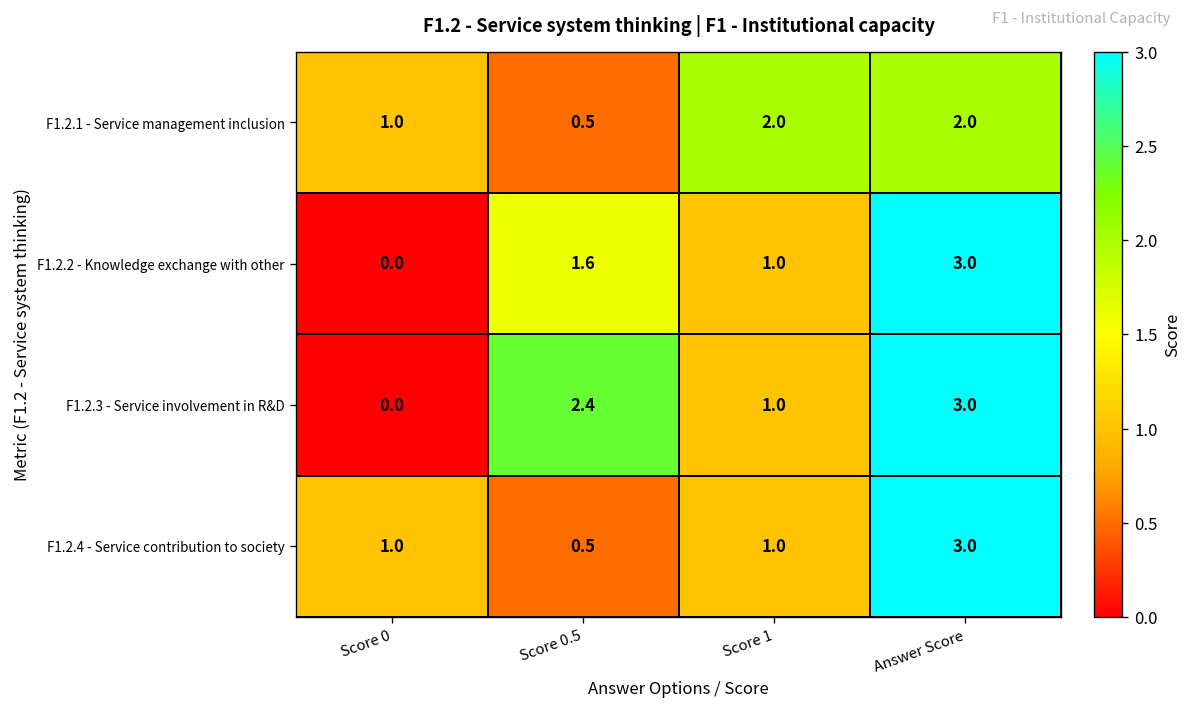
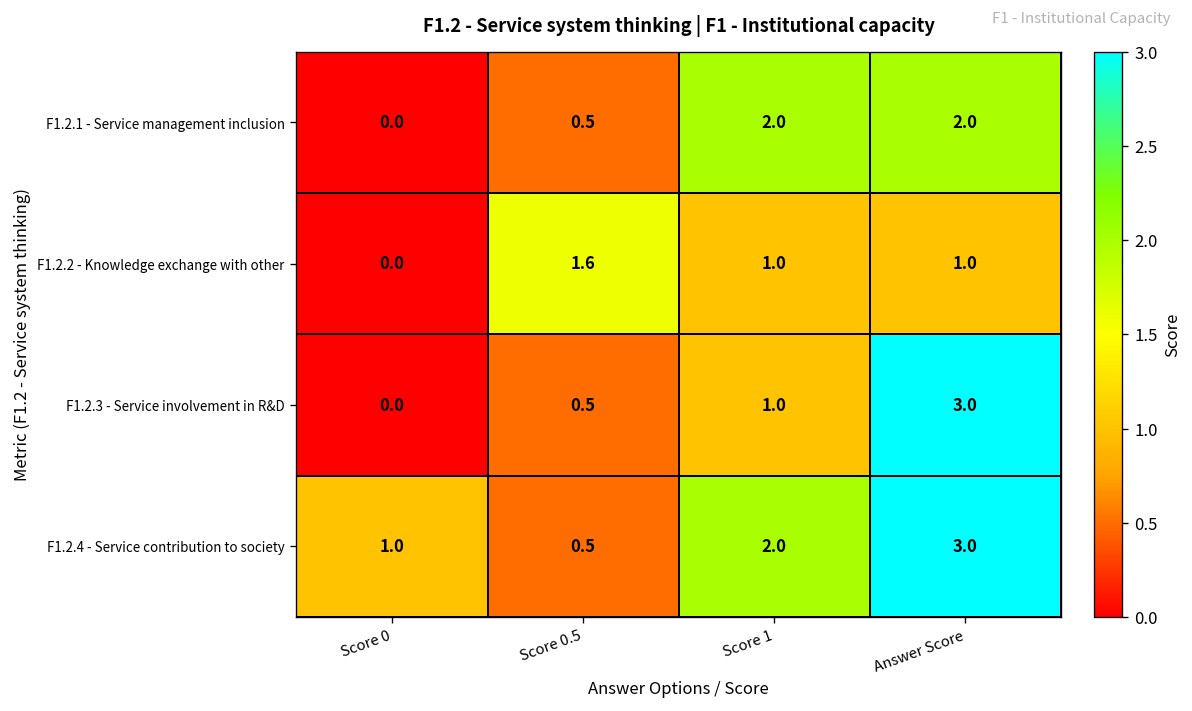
  {
    "F1.2.1 - Service management inclusion": {
-     "Score 0": 1.0,
+     "Score 0": 0.0,
      "Score 0.5": 0.5,
      "Score 1": 2.0,
      "Answer Score": 2.0
    },
    "F1.2.2 - Knowledge exchange with other": {
      "Score 0": 0.0,
      "Score 0.5": 1.6,
      "Score 1": 1.0,
-     "Answer Score": 3.0
+     "Answer Score": 1.0
    },
    "F1.2.3 - Service involvement in R&D": {
      "Score 0": 0.0,
-     "Score 0.5": 2.4,
+     "Score 0.5": 0.5,
      "Score 1": 1.0,
      "Answer Score": 3.0
    },
    "F1.2.4 - Service contribution to society": {
      "Score 0": 1.0,
      "Score 0.5": 0.5,
-     "Score 1": 1.0,
+     "Score 1": 2.0,
      "Answer Score": 3.0
    }
  }
